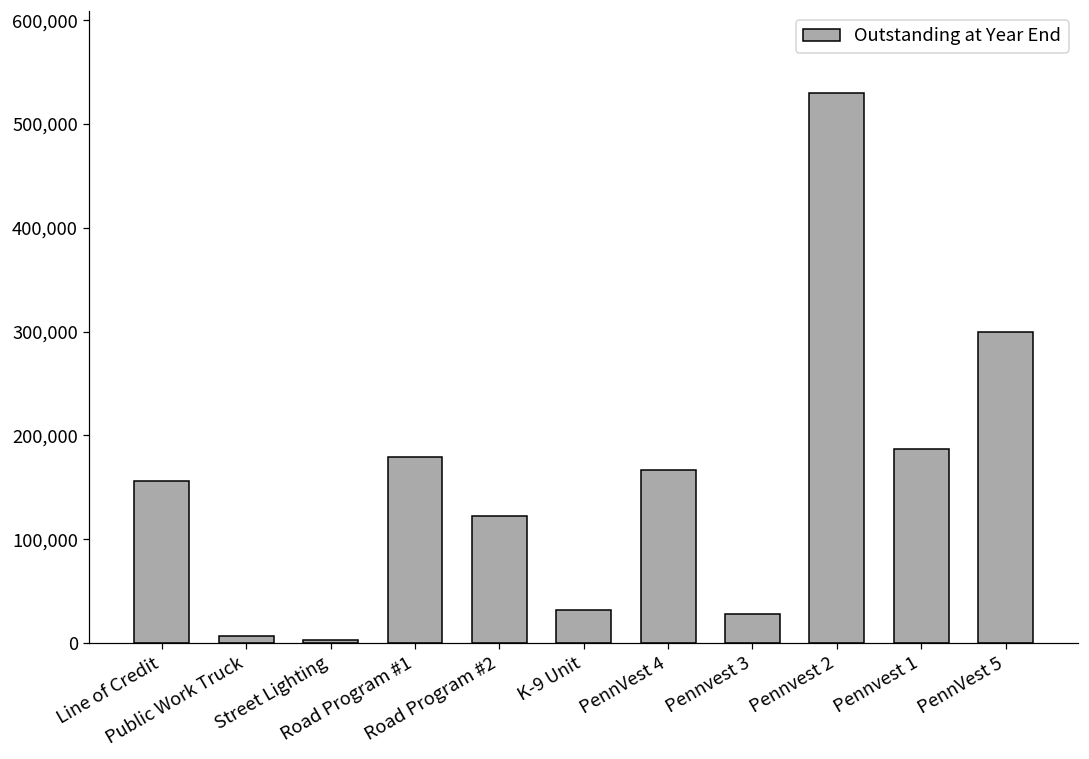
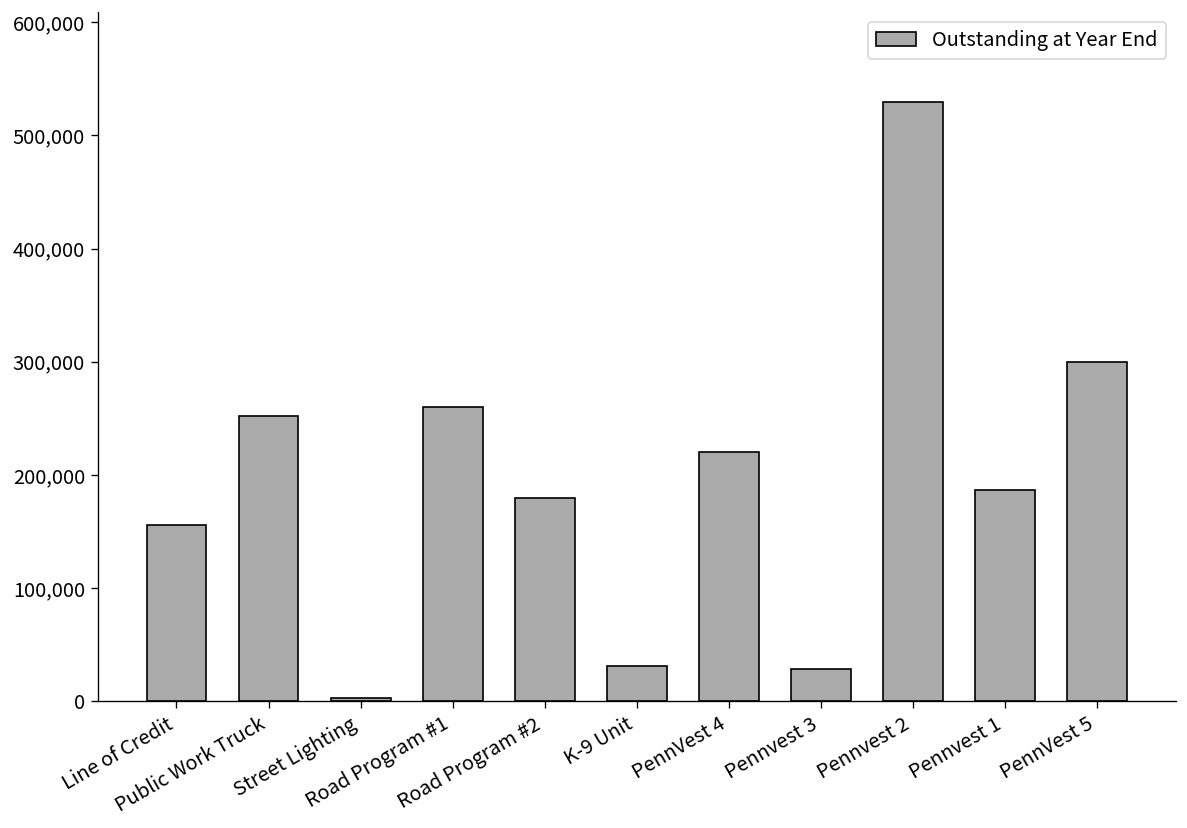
  {
    "Line of Credit": "160,000",
-   "Public Work Truck": "10,000",
+   "Public Work Truck": "250,000",
    "Street Lighting": "0",
-   "Road Program #1": "180,000",
-   "Road Program #2": "120,000",
+   "Road Program #1": "260,000",
+   "Road Program #2": "180,000",
    "K-9 Unit": "30,000",
-   "PennVest 4": "170,000",
+   "PennVest 4": "220,000",
    "Pennvest 3": "30,000",
    "Pennvest 2": "530,000",
    "Pennvest 1": "190,000",
    "PennVest 5": "300,000"
  }
